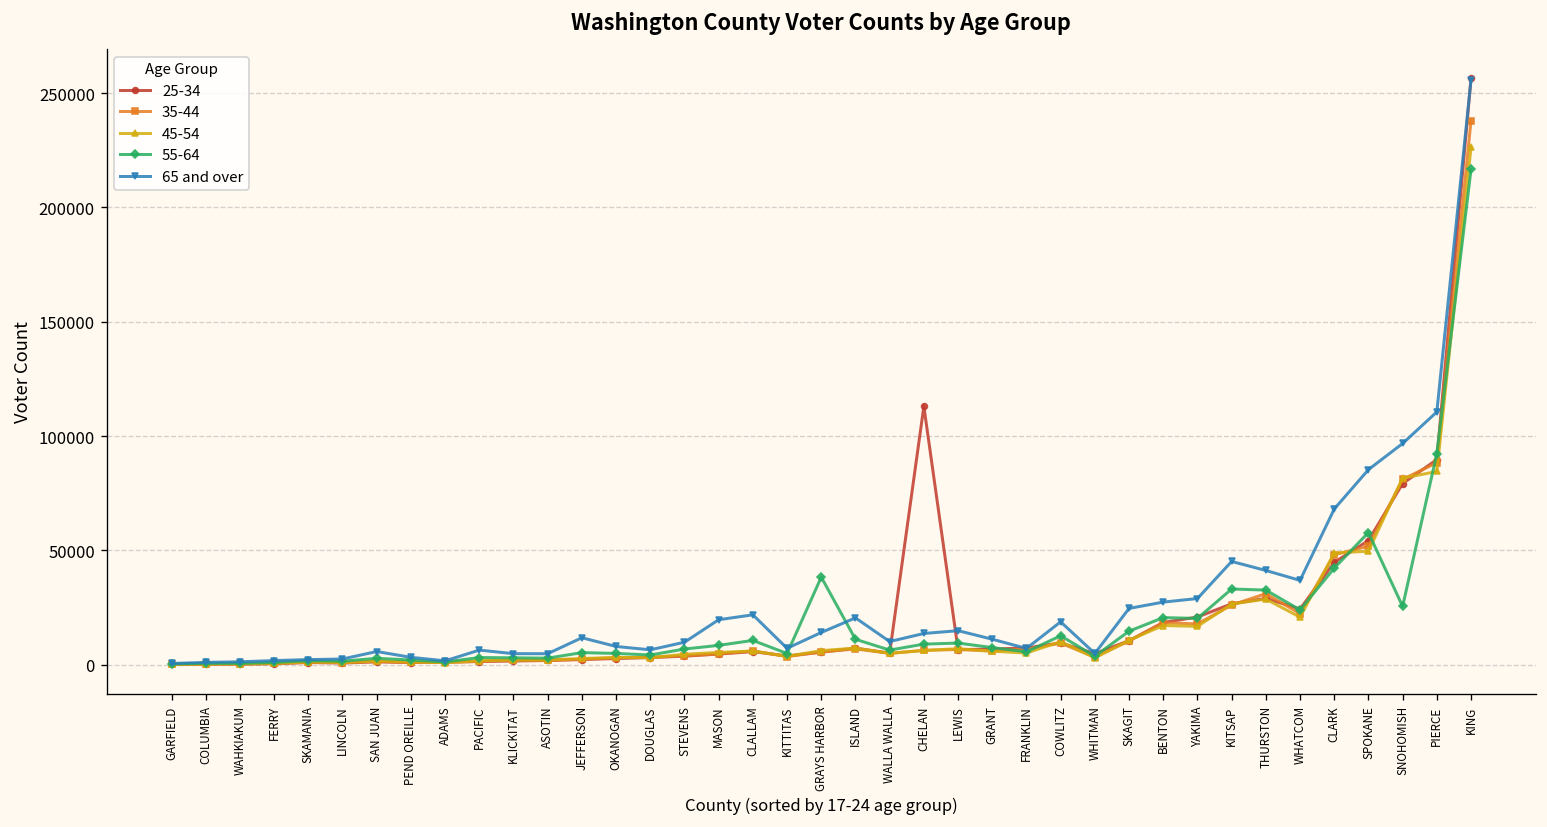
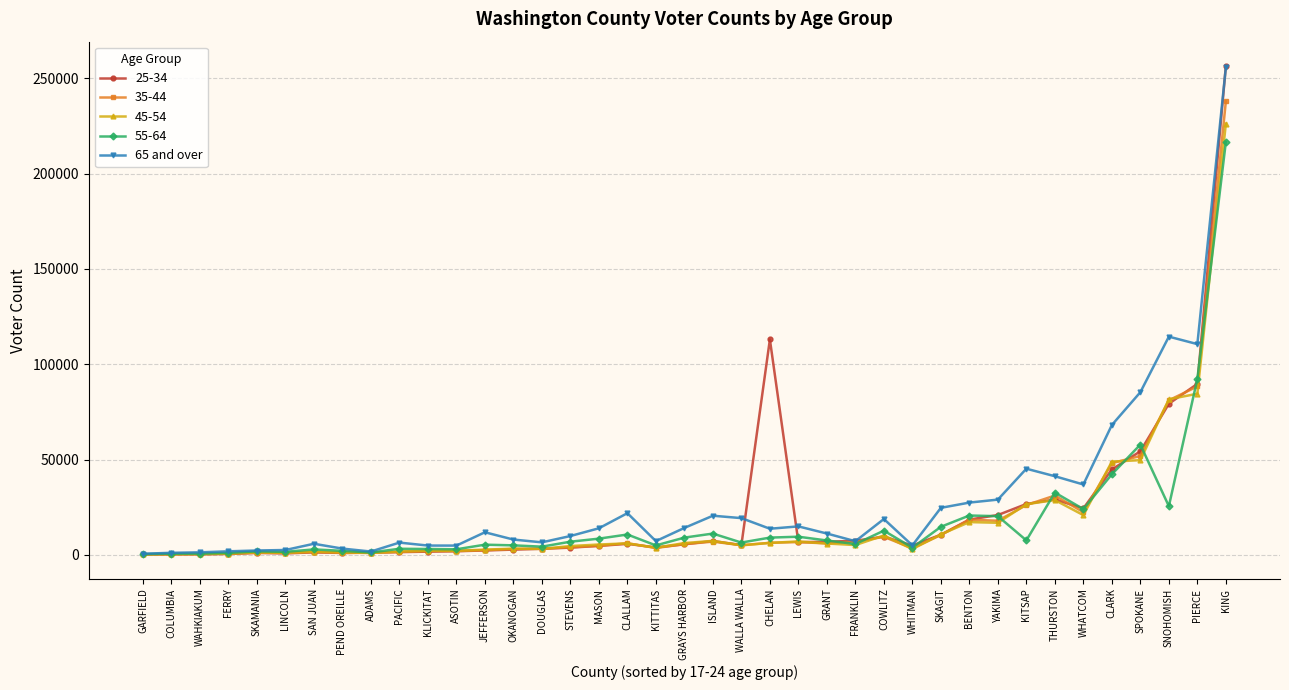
  {
    "25-34": {
      "CHELAN": 113000,
      "CLARK": 45000,
      "SPOKANE": 54000,
      "SNOHOMISH": 79000,
      "PIERCE": 90000
    },
    "55-64": {
      "PACIFIC": 3000,
      "JEFFERSON": 5000,
      "OKANOGAN": 5000,
      "STEVENS": 7000,
      "MASON": 8000,
      "CLALLAM": 11000,
-     "GRAYS HARBOR": 38000,
+     "GRAYS HARBOR": 9000,
      "ISLAND": 11000,
      "CHELAN": 9000,
      "LEWIS": 9000,
      "COWLITZ": 13000,
      "SKAGIT": 15000,
      "BENTON": 21000,
-     "KITSAP": 33000,
+     "KITSAP": 8000,
      "THURSTON": 33000,
      "CLARK": 42000,
      "SPOKANE": 58000,
      "SNOHOMISH": 26000,
      "PIERCE": 92000,
      "KING": 217000
    },
    "65 and over": {
      "SAN JUAN": 6000,
      "PACIFIC": 6000,
      "KLICKITAT": 5000,
      "ASOTIN": 5000,
      "JEFFERSON": 12000,
      "OKANOGAN": 8000,
      "DOUGLAS": 7000,
      "STEVENS": 10000,
-     "MASON": 20000,
+     "MASON": 14000,
      "CLALLAM": 22000,
      "KITTITAS": 7000,
      "GRAYS HARBOR": 14000,
      "ISLAND": 21000,
-     "WALLA WALLA": 10000,
+     "WALLA WALLA": 19000,
      "CHELAN": 14000,
      "LEWIS": 15000,
      "GRANT": 11000,
      "COWLITZ": 19000,
      "SKAGIT": 25000,
      "BENTON": 27000,
      "YAKIMA": 29000,
      "KITSAP": 45000,
      "THURSTON": 41000,
      "WHATCOM": 37000,
      "CLARK": 68000,
      "SPOKANE": 85000,
-     "SNOHOMISH": 97000,
+     "SNOHOMISH": 114000,
      "PIERCE": 111000
    }
  }
